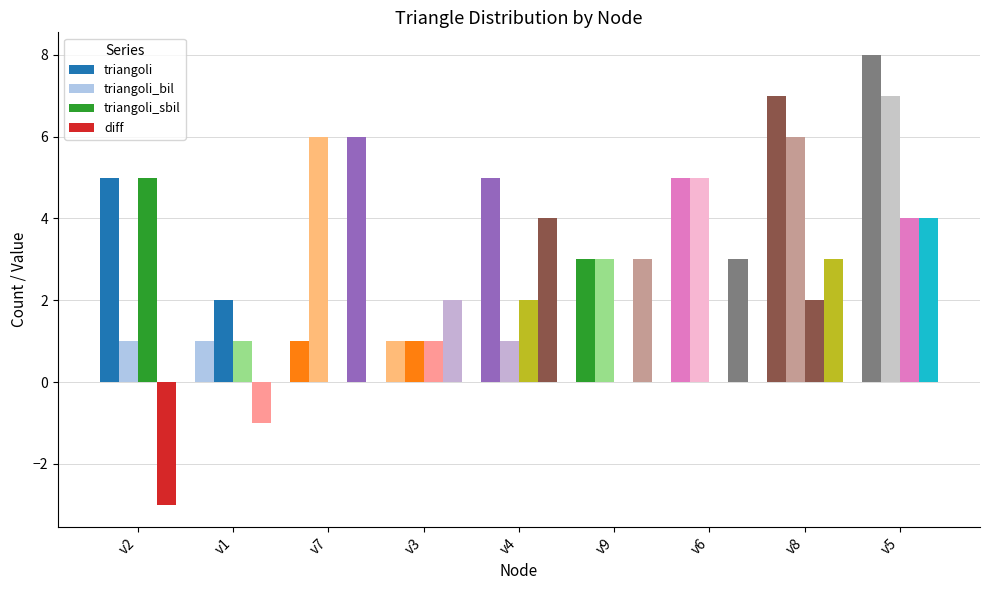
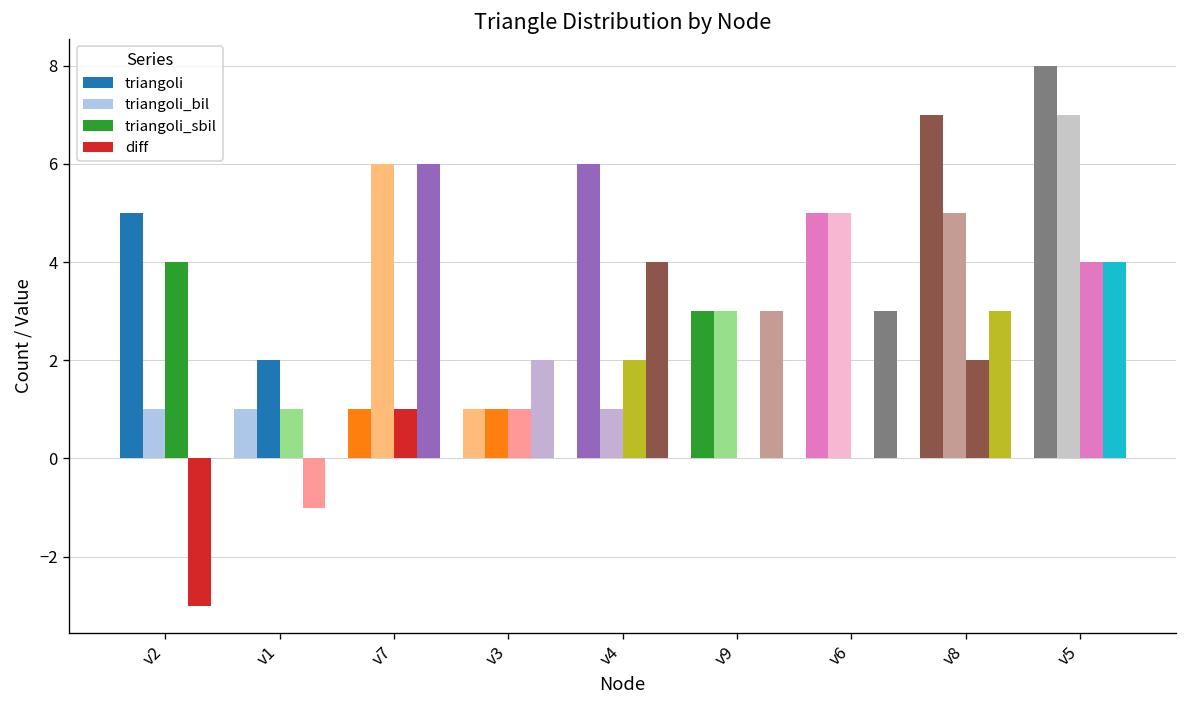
  {
    "triangoli": {
      "v2": 5,
      "v1": 1,
      "v7": 1,
      "v3": 1,
-     "v4": 5,
+     "v4": 6,
      "v9": 3,
      "v6": 5,
      "v8": 7,
      "v5": 8
    },
    "triangoli_bil": {
      "v2": 1,
      "v1": 2,
      "v7": 6,
      "v3": 1,
      "v4": 1,
      "v9": 3,
      "v6": 5,
-     "v8": 6,
+     "v8": 5,
      "v5": 7
    },
    "triangoli_sbil": {
-     "v2": 5,
+     "v2": 4,
      "v1": 1,
-     "v7": 0,
+     "v7": 1,
      "v3": 1,
      "v4": 2,
      "v9": 0,
      "v6": 0,
      "v8": 2,
      "v5": 4
    },
    "diff": {
      "v2": -3,
      "v1": -1,
      "v7": 6,
      "v3": 2,
      "v4": 4,
      "v9": 3,
      "v6": 3,
      "v8": 3,
      "v5": 4
    }
  }
